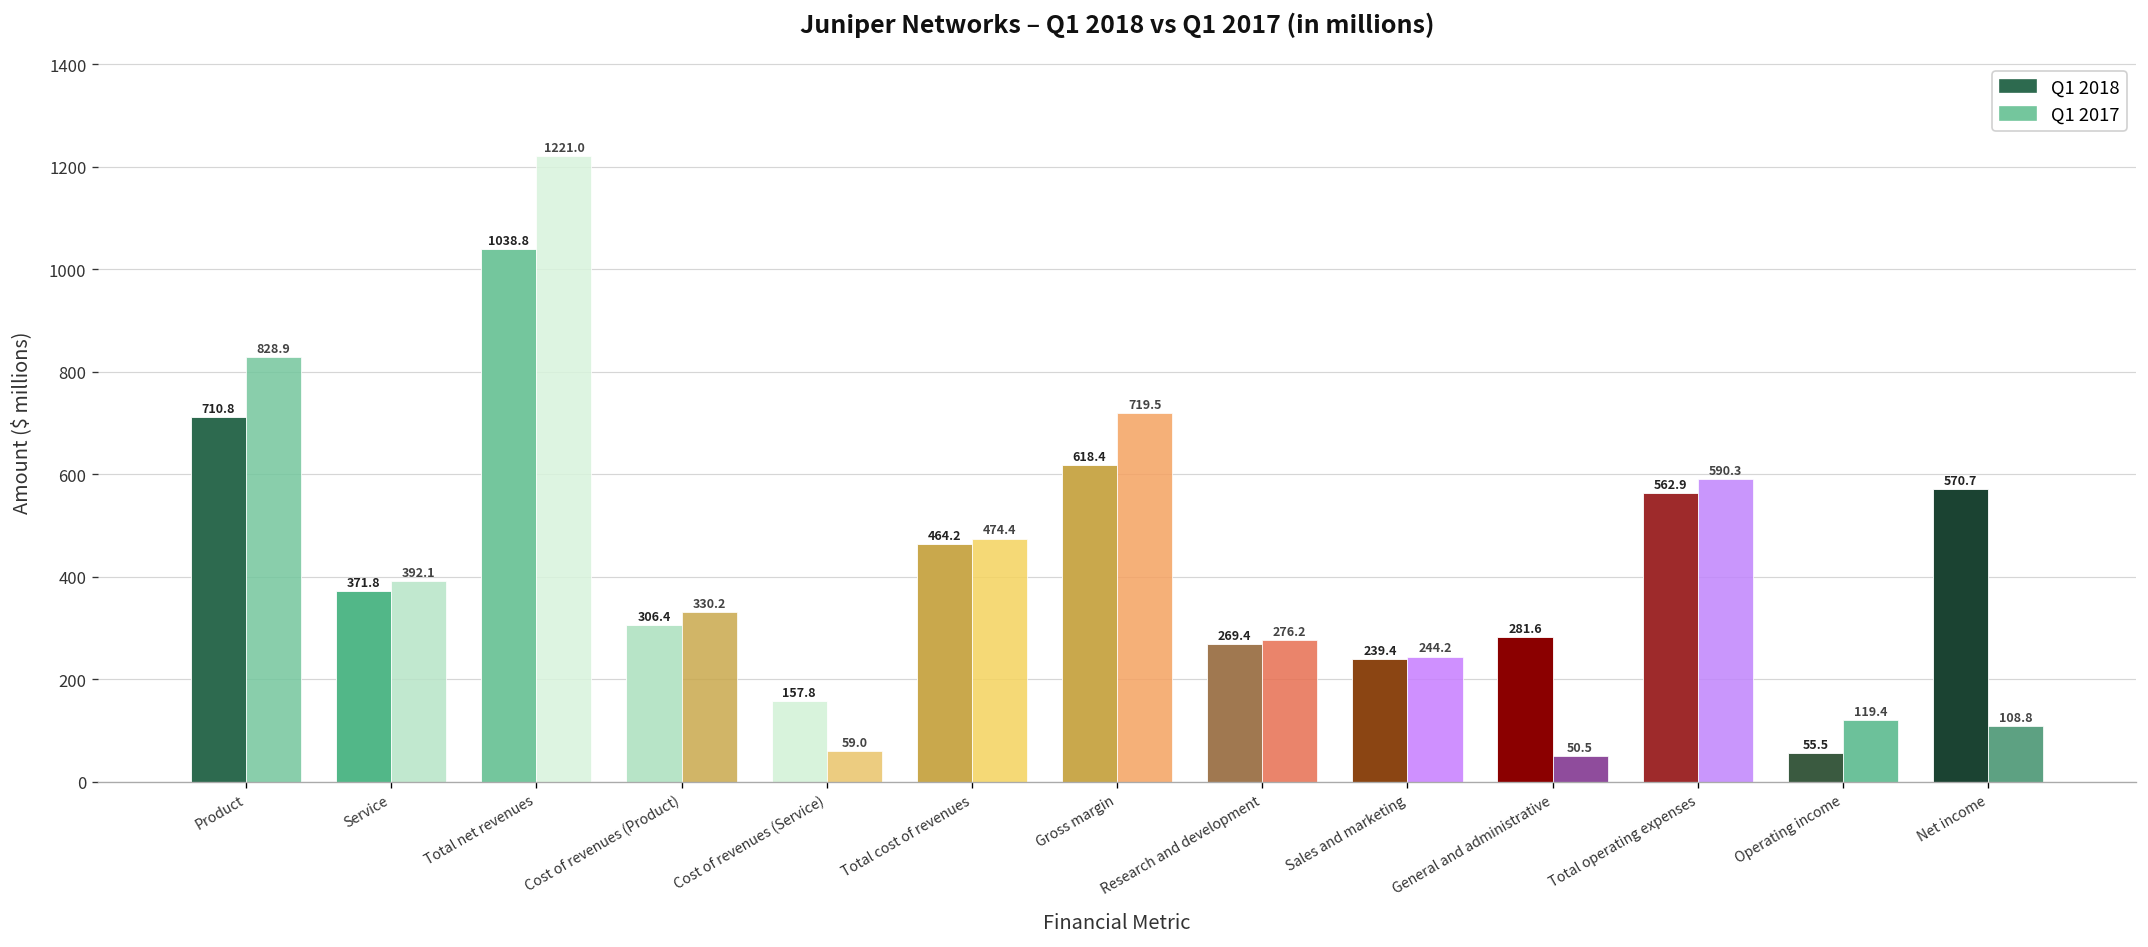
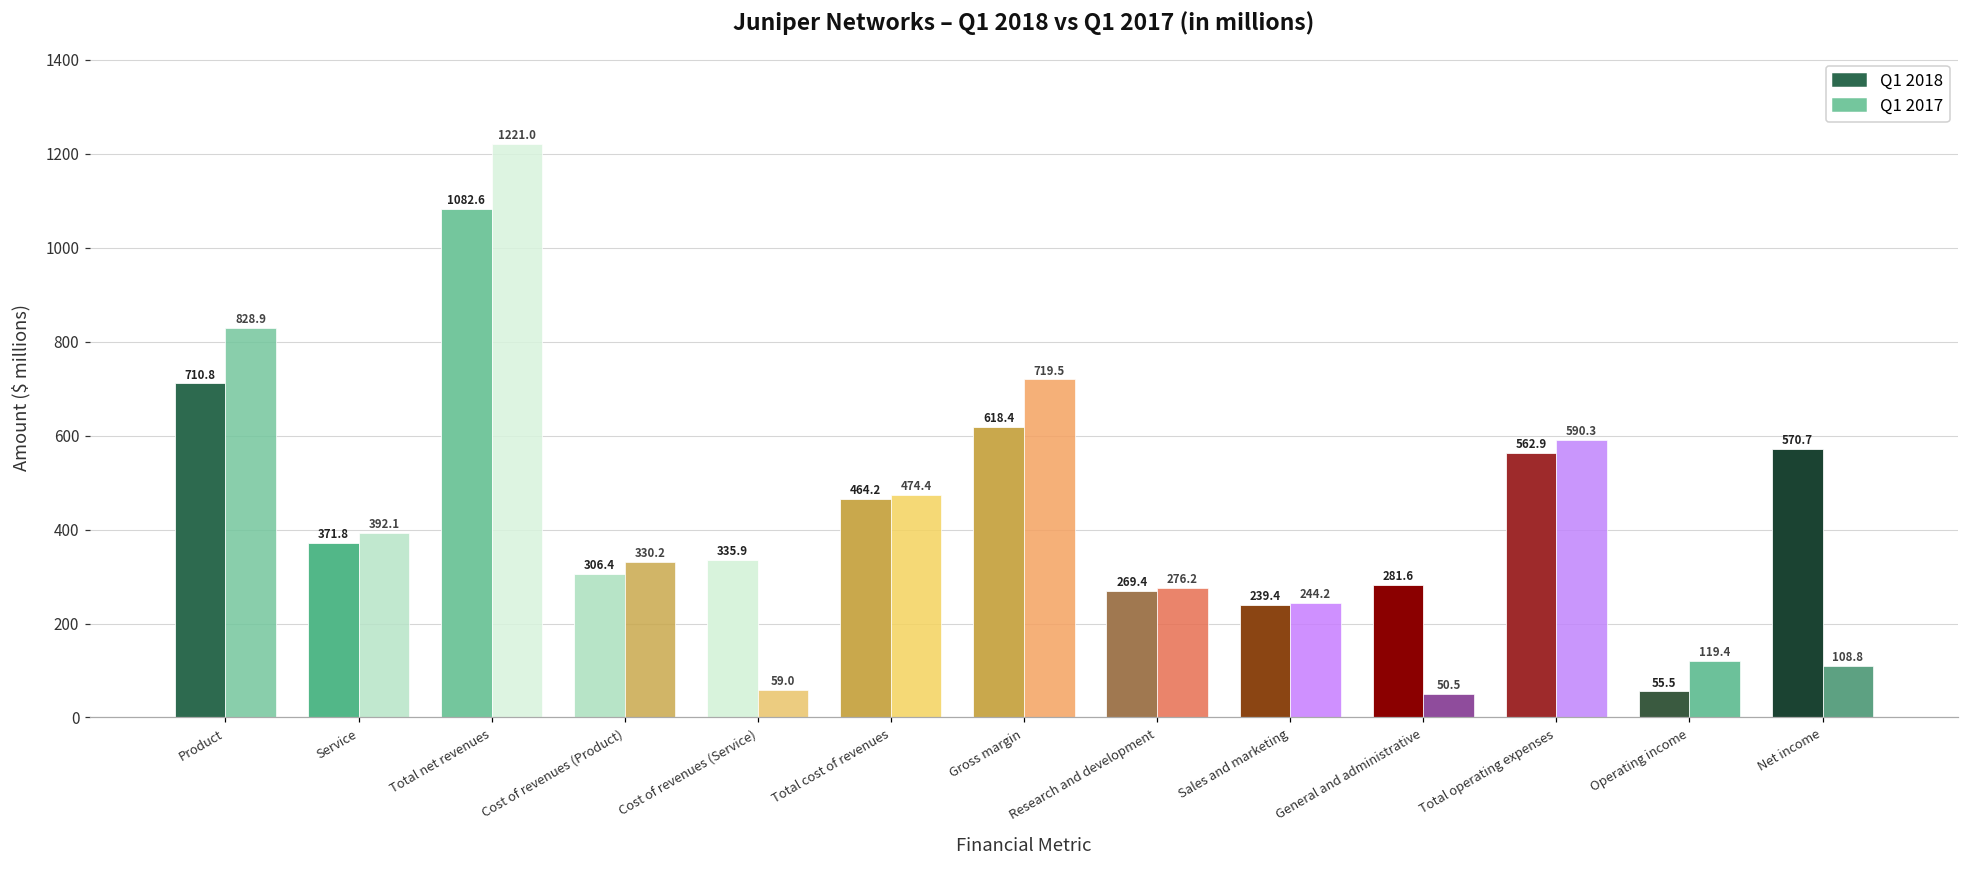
  {
    "Q1 2018": {
      "Product": 710.8,
      "Service": 371.8,
-     "Total net revenues": 1038.8,
+     "Total net revenues": 1082.6,
      "Cost of revenues (Product)": 306.4,
-     "Cost of revenues (Service)": 157.8,
+     "Cost of revenues (Service)": 335.9,
      "Total cost of revenues": 464.2,
      "Gross margin": 618.4,
      "Research and development": 269.4,
      "Sales and marketing": 239.4,
      "General and administrative": 281.6,
      "Total operating expenses": 562.9,
      "Operating income": 55.5,
      "Net income": 570.7
    },
    "Q1 2017": {
      "Product": 828.9,
      "Service": 392.1,
      "Total net revenues": 1221.0,
      "Cost of revenues (Product)": 330.2,
      "Cost of revenues (Service)": 59.0,
      "Total cost of revenues": 474.4,
      "Gross margin": 719.5,
      "Research and development": 276.2,
      "Sales and marketing": 244.2,
      "General and administrative": 50.5,
      "Total operating expenses": 590.3,
      "Operating income": 119.4,
      "Net income": 108.8
    }
  }
